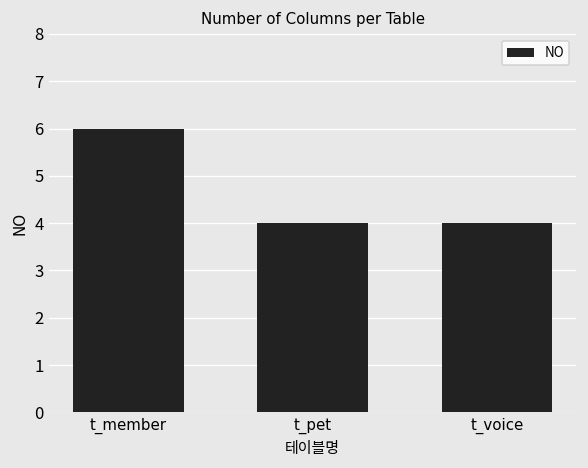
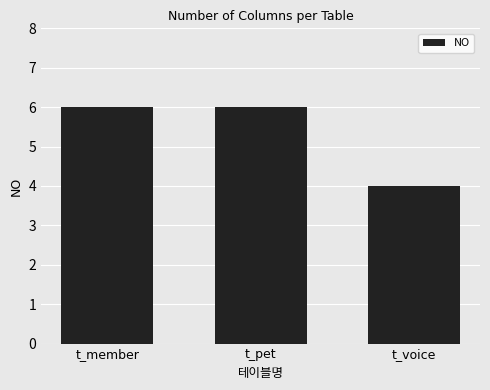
  {
    "t_member": 6,
-   "t_pet": 4,
+   "t_pet": 6,
    "t_voice": 4
  }
